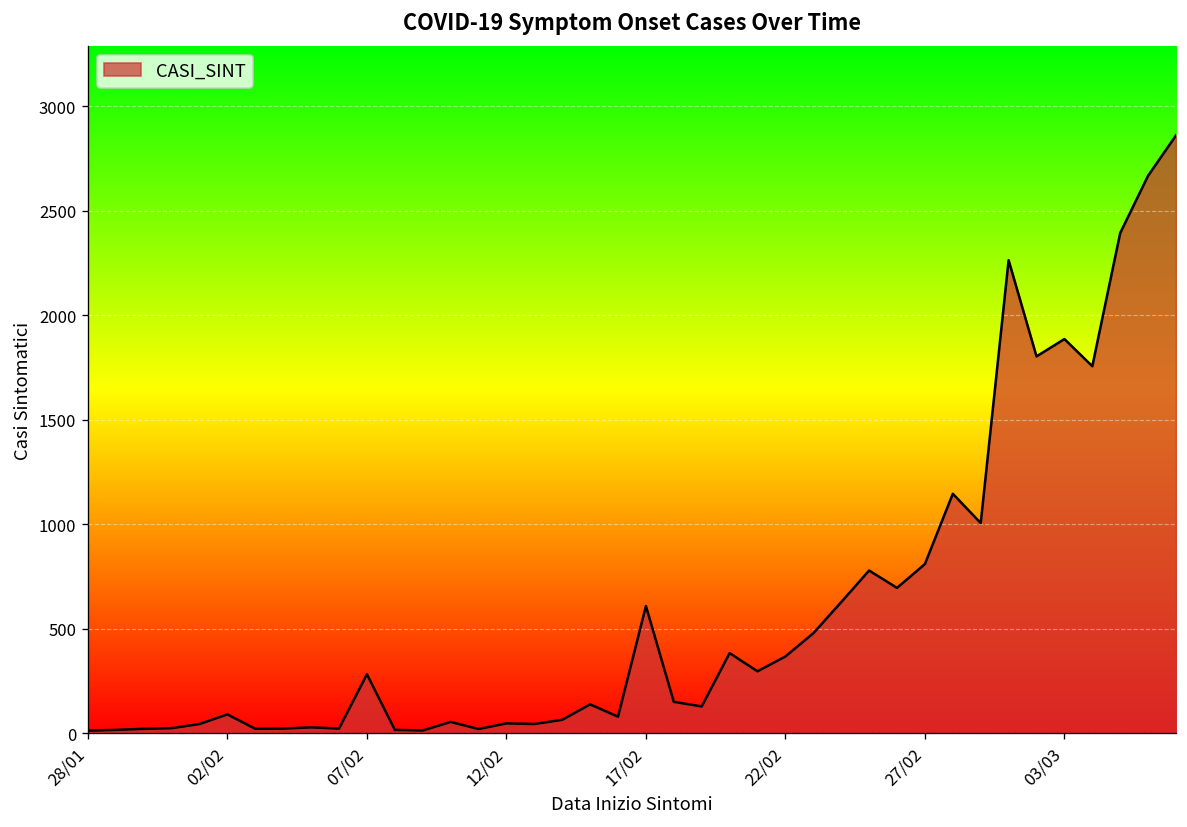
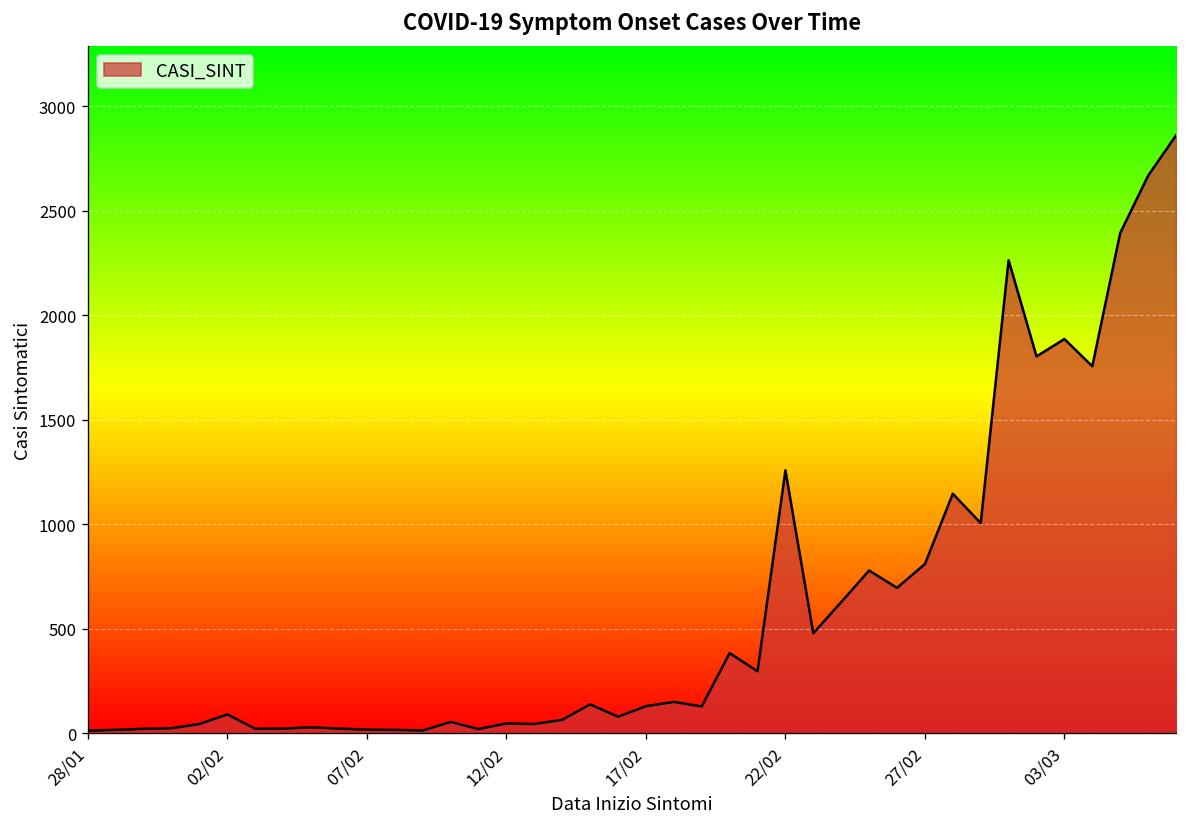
  {
    "28/01": 10,
    "02/02": 90,
-   "07/02": 280,
+   "07/02": 20,
    "12/02": 50,
-   "17/02": 610,
-   "22/02": 370,
+   "17/02": 130,
+   "22/02": 1260,
    "27/02": 810,
    "03/03": 1890
  }
